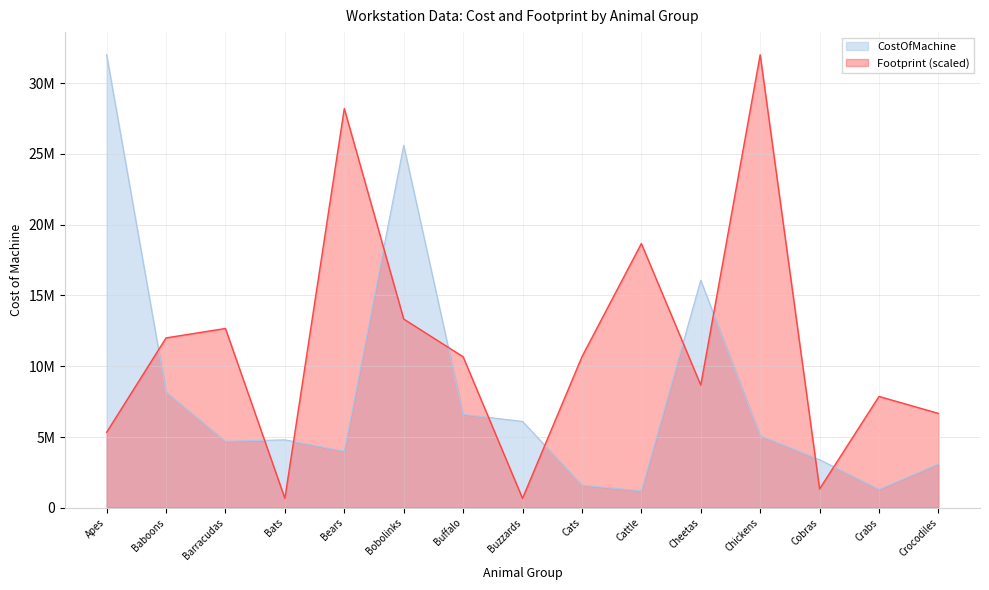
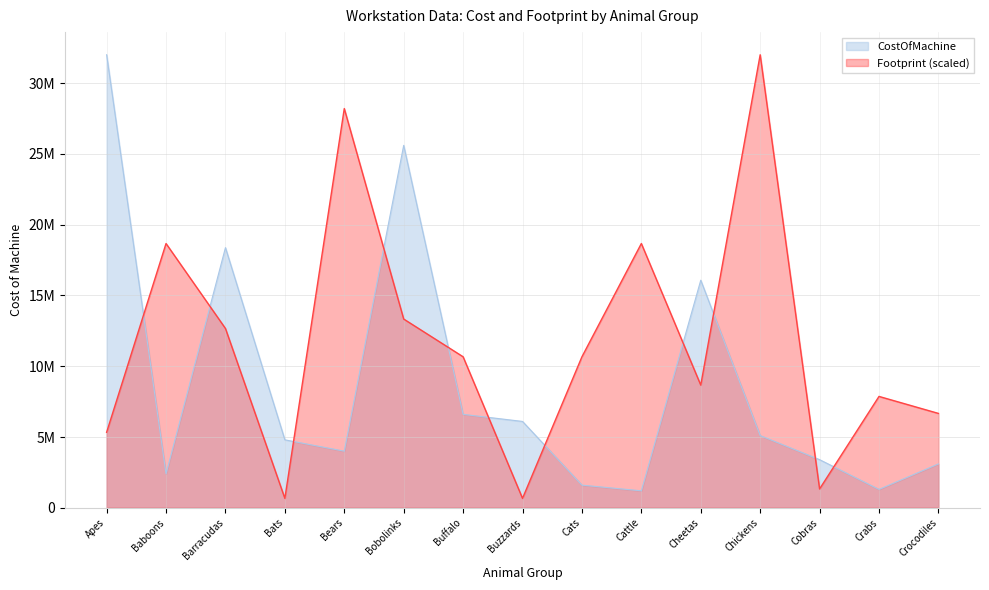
  {
    "CostOfMachine": {
      "Apes": 32000000,
-     "Baboons": 8200000,
-     "Barracudas": 4700000,
+     "Baboons": 2400000,
+     "Barracudas": 18400000,
      "Bats": 4800000,
      "Bears": 4000000,
      "Bobolinks": 25600000,
      "Buffalo": 6600000,
      "Buzzards": 6100000,
      "Cats": 1600000,
      "Cattle": 1200000,
      "Cheetas": 16100000,
      "Chickens": 5100000,
      "Cobras": 3400000,
      "Crabs": 1300000,
      "Crocodiles": 3100000
    },
    "Footprint (scaled)": {
      "Apes": 5300000,
-     "Baboons": 12000000,
+     "Baboons": 18700000,
      "Barracudas": 12700000,
      "Bats": 700000,
      "Bears": 28200000,
      "Bobolinks": 13300000,
      "Buffalo": 10700000,
      "Buzzards": 700000,
      "Cats": 10700000,
      "Cattle": 18700000,
      "Cheetas": 8700000,
      "Chickens": 32000000,
      "Cobras": 1300000,
      "Crabs": 7900000,
      "Crocodiles": 6700000
    }
  }
